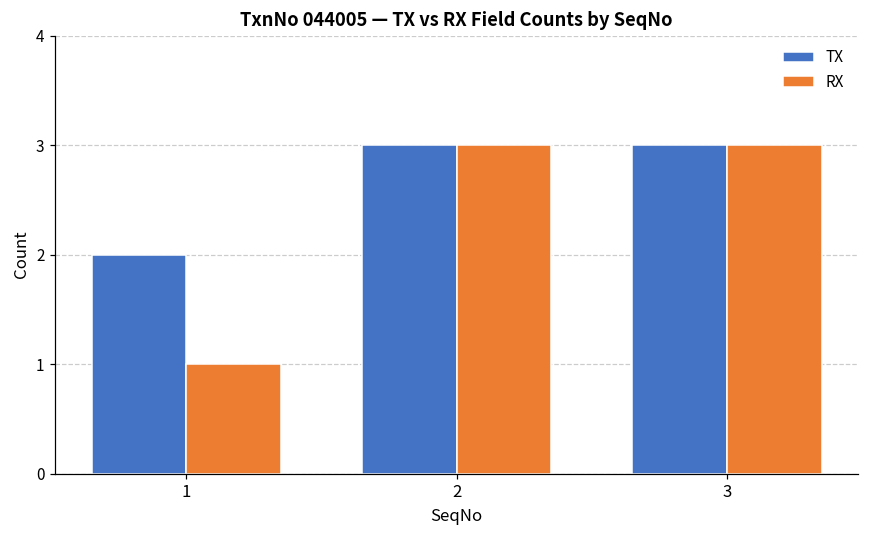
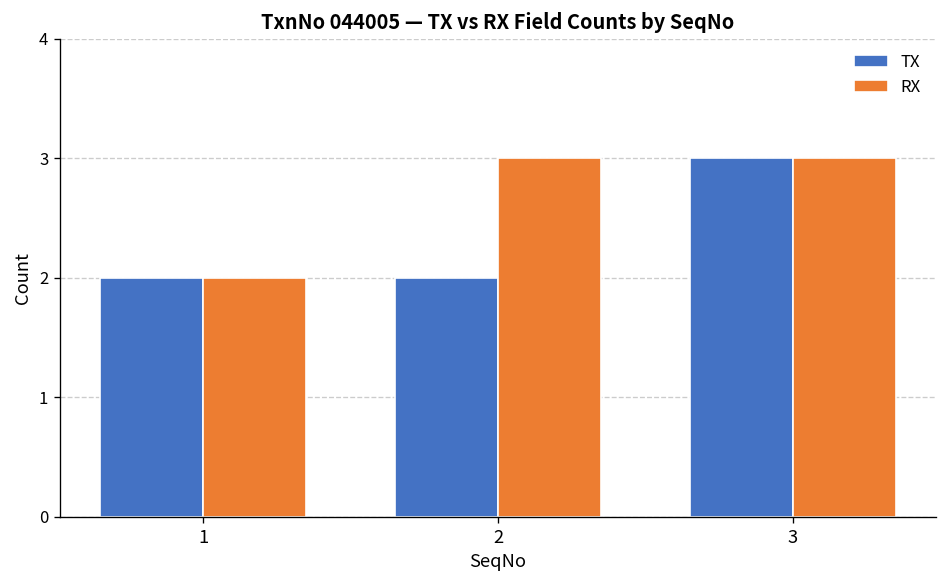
  {
    "TX": {
      "1": 2,
-     "2": 3,
+     "2": 2,
      "3": 3
    },
    "RX": {
-     "1": 1,
+     "1": 2,
      "2": 3,
      "3": 3
    }
  }
